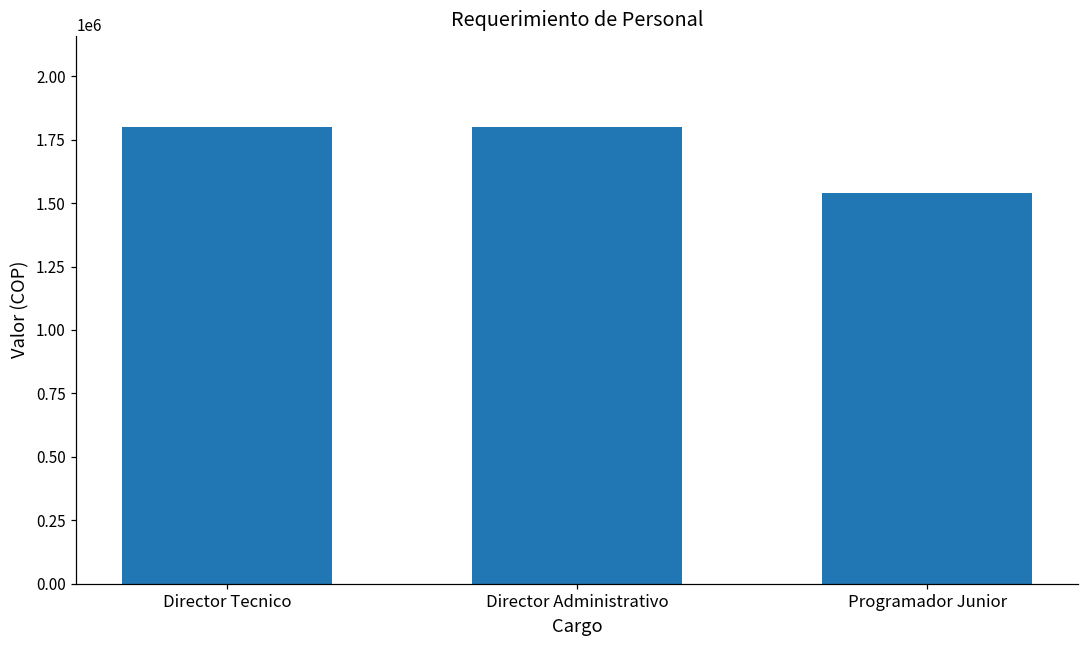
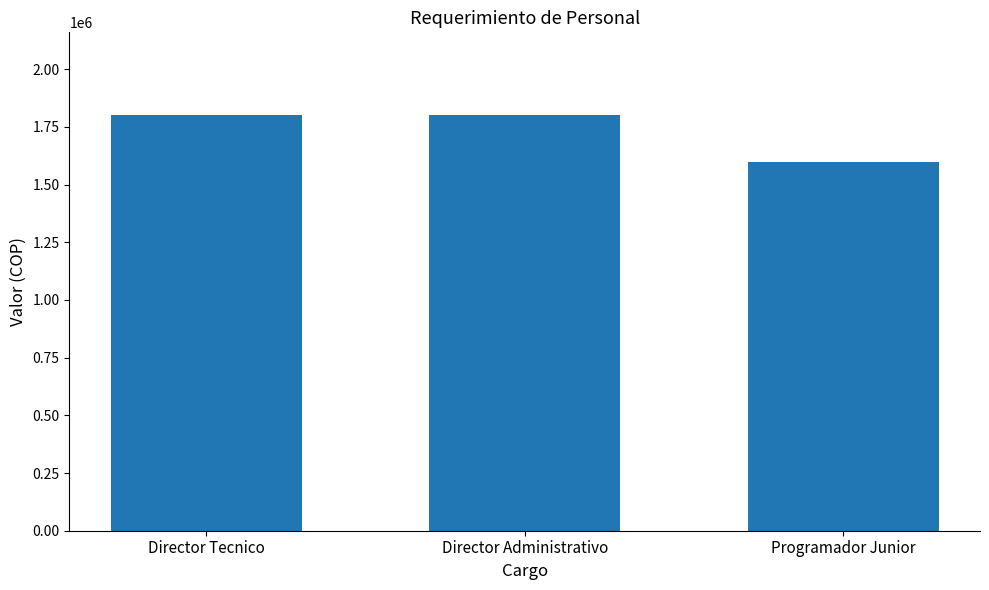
  {
    "Director Tecnico": 1800000,
    "Director Administrativo": 1800000,
-   "Programador Junior": 1540000
+   "Programador Junior": 1600000
  }
